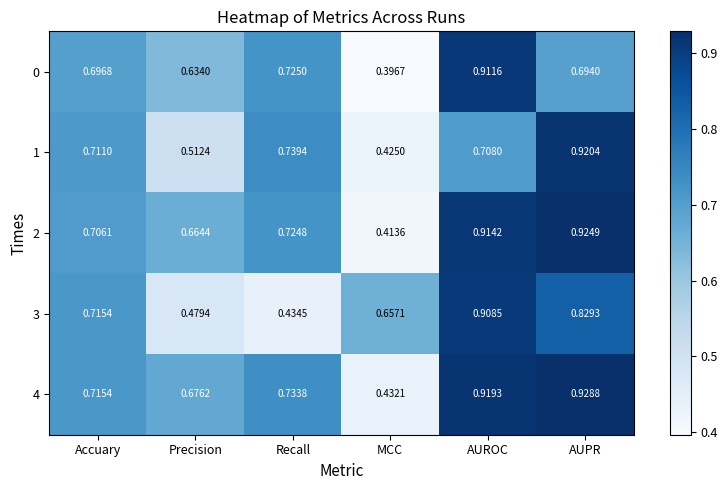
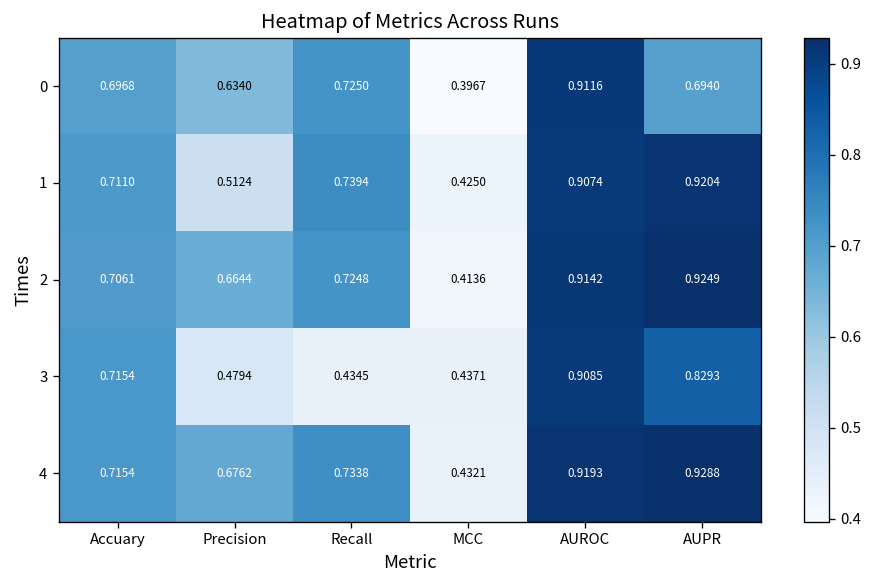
  {
    "0": {
      "Accuary": 0.6968,
      "Precision": 0.6340,
      "Recall": 0.7250,
      "MCC": 0.3967,
      "AUROC": 0.9116,
      "AUPR": 0.6940
    },
    "1": {
      "Accuary": 0.7110,
      "Precision": 0.5124,
      "Recall": 0.7394,
      "MCC": 0.4250,
-     "AUROC": 0.7080,
+     "AUROC": 0.9074,
      "AUPR": 0.9204
    },
    "2": {
      "Accuary": 0.7061,
      "Precision": 0.6644,
      "Recall": 0.7248,
      "MCC": 0.4136,
      "AUROC": 0.9142,
      "AUPR": 0.9249
    },
    "3": {
      "Accuary": 0.7154,
      "Precision": 0.4794,
      "Recall": 0.4345,
-     "MCC": 0.6571,
+     "MCC": 0.4371,
      "AUROC": 0.9085,
      "AUPR": 0.8293
    },
    "4": {
      "Accuary": 0.7154,
      "Precision": 0.6762,
      "Recall": 0.7338,
      "MCC": 0.4321,
      "AUROC": 0.9193,
      "AUPR": 0.9288
    }
  }
